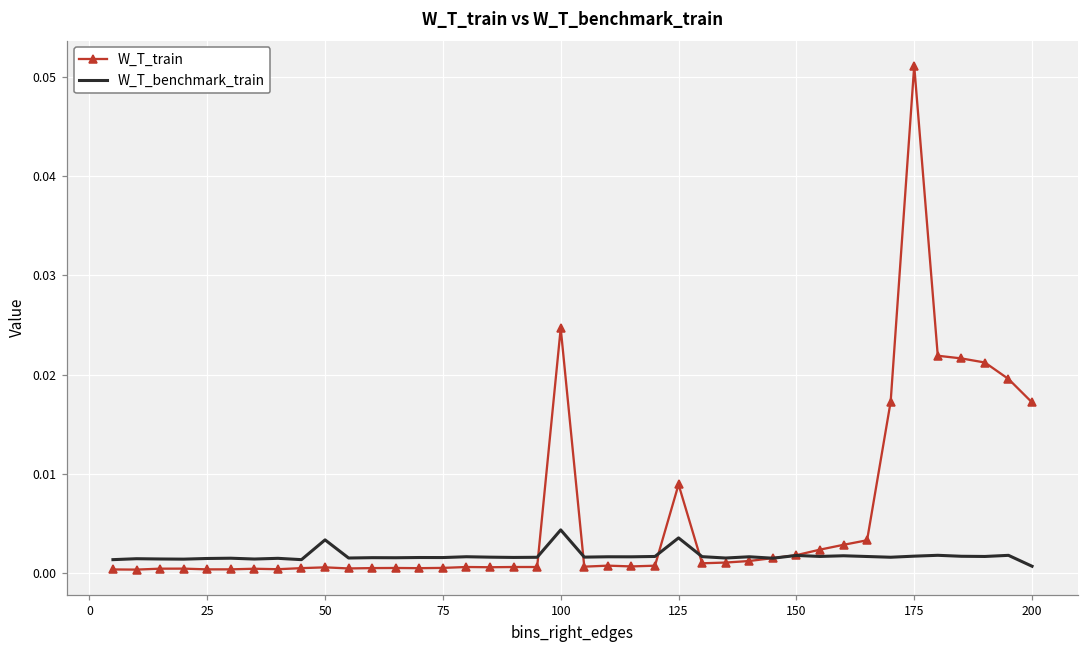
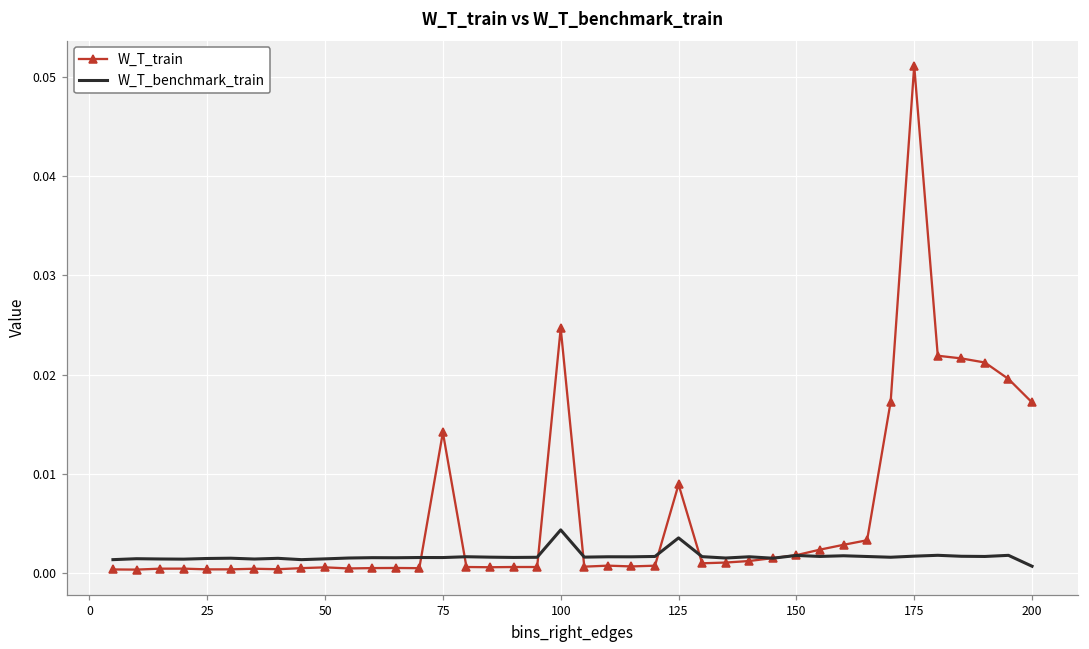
  {
    "W_T_train": {
      "25": 0.000,
      "50": 0.001,
-     "75": 0.001,
+     "75": 0.014,
      "100": 0.025,
      "125": 0.009,
      "175": 0.051,
      "200": 0.017
    },
    "W_T_benchmark_train": {
      "25": 0.001,
-     "50": 0.003,
+     "50": 0.001,
      "75": 0.002,
      "100": 0.004,
      "125": 0.004,
      "175": 0.002,
      "200": 0.001
    }
  }
